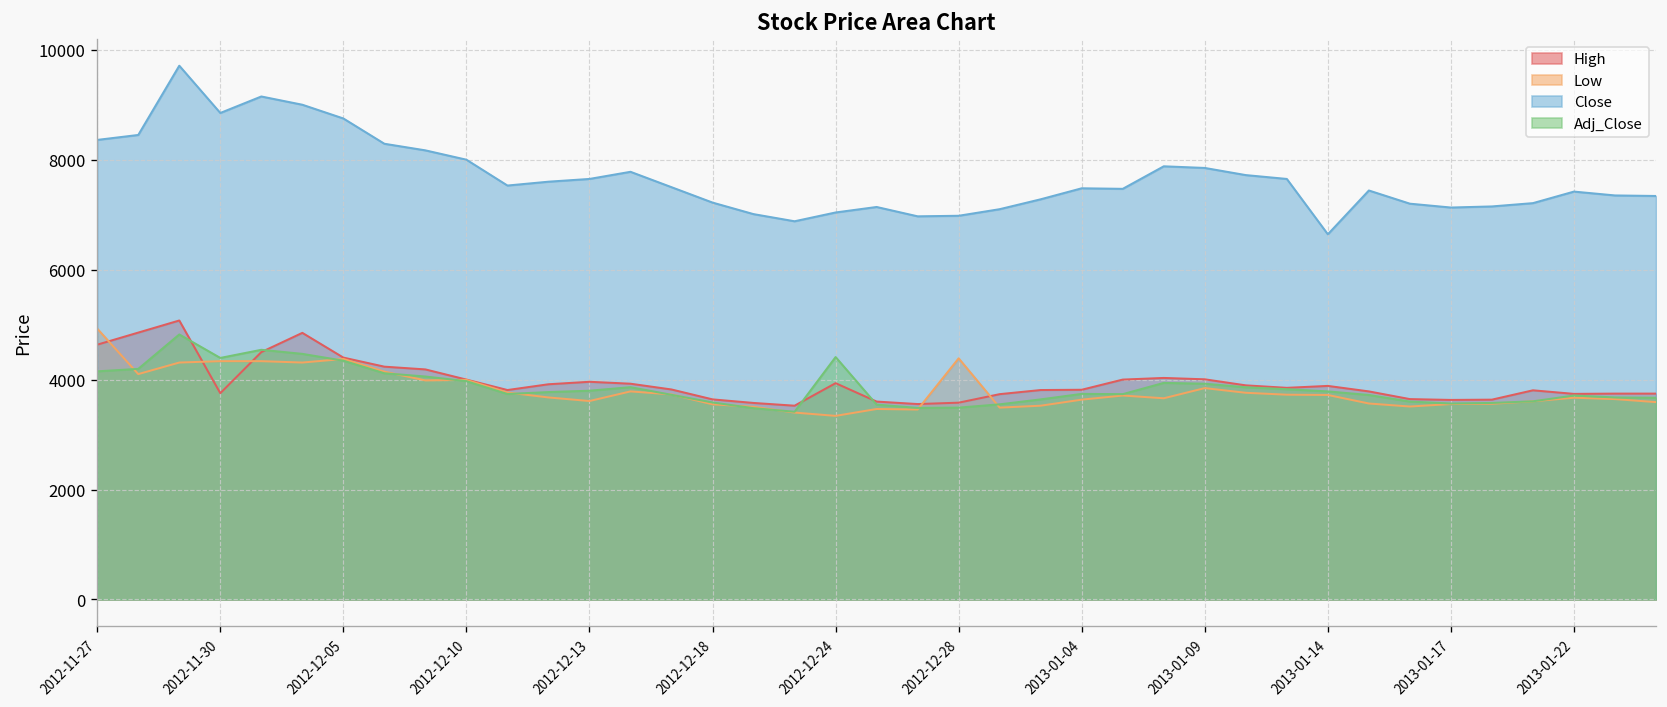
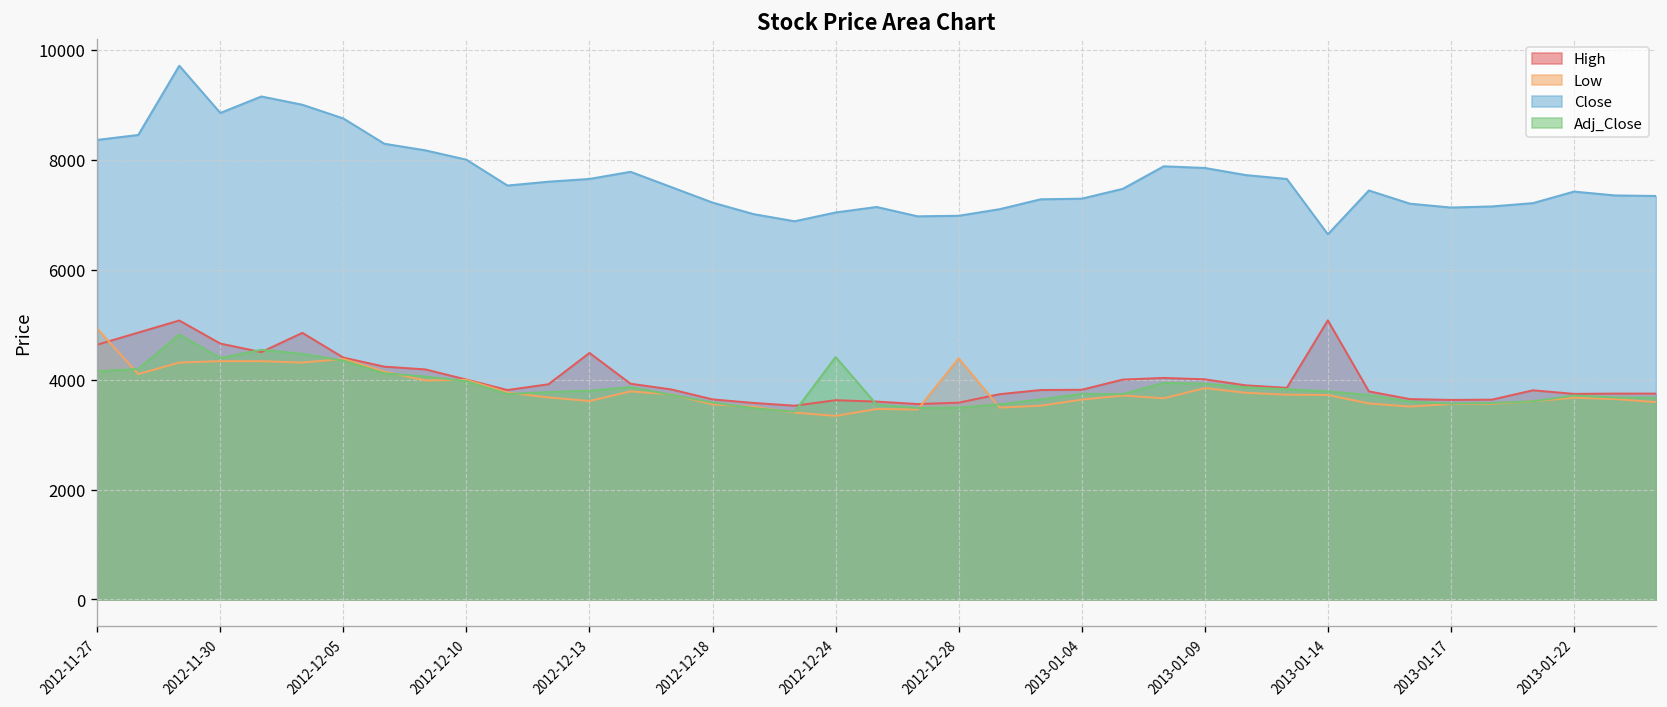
  {
    "High": {
      "2012-11-27": 4600,
-     "2012-11-30": 3800,
-     "2012-12-13": 4000,
+     "2012-11-30": 4700,
+     "2012-12-13": 4500,
      "2012-12-18": 3600,
-     "2012-12-24": 3900,
+     "2012-12-24": 3600,
      "2012-12-28": 3600,
      "2013-01-04": 3800,
      "2013-01-09": 4000,
-     "2013-01-14": 3900,
+     "2013-01-14": 5100,
      "2013-01-17": 3600
    },
    "Low": {
      "2012-11-27": 4900,
      "2012-11-30": 4300,
      "2012-12-13": 3600,
      "2012-12-24": 3300,
      "2012-12-28": 4400,
      "2013-01-04": 3600,
      "2013-01-09": 3800,
      "2013-01-14": 3700
    },
    "Close": {
      "2012-11-27": 8400,
      "2012-11-30": 8900,
      "2012-12-05": 8800,
      "2012-12-10": 8000,
      "2012-12-13": 7700,
      "2012-12-18": 7200,
      "2012-12-24": 7000,
      "2012-12-28": 7000,
-     "2013-01-04": 7500,
+     "2013-01-04": 7300,
      "2013-01-09": 7900,
      "2013-01-14": 6600,
      "2013-01-17": 7100,
      "2013-01-22": 7400
    },
    "Adj_Close": {
      "2012-11-27": 4200,
      "2012-11-30": 4400,
      "2012-12-13": 3800,
      "2012-12-24": 4400,
      "2012-12-28": 3500,
      "2013-01-04": 3700,
      "2013-01-09": 3900,
      "2013-01-14": 3800
    }
  }
